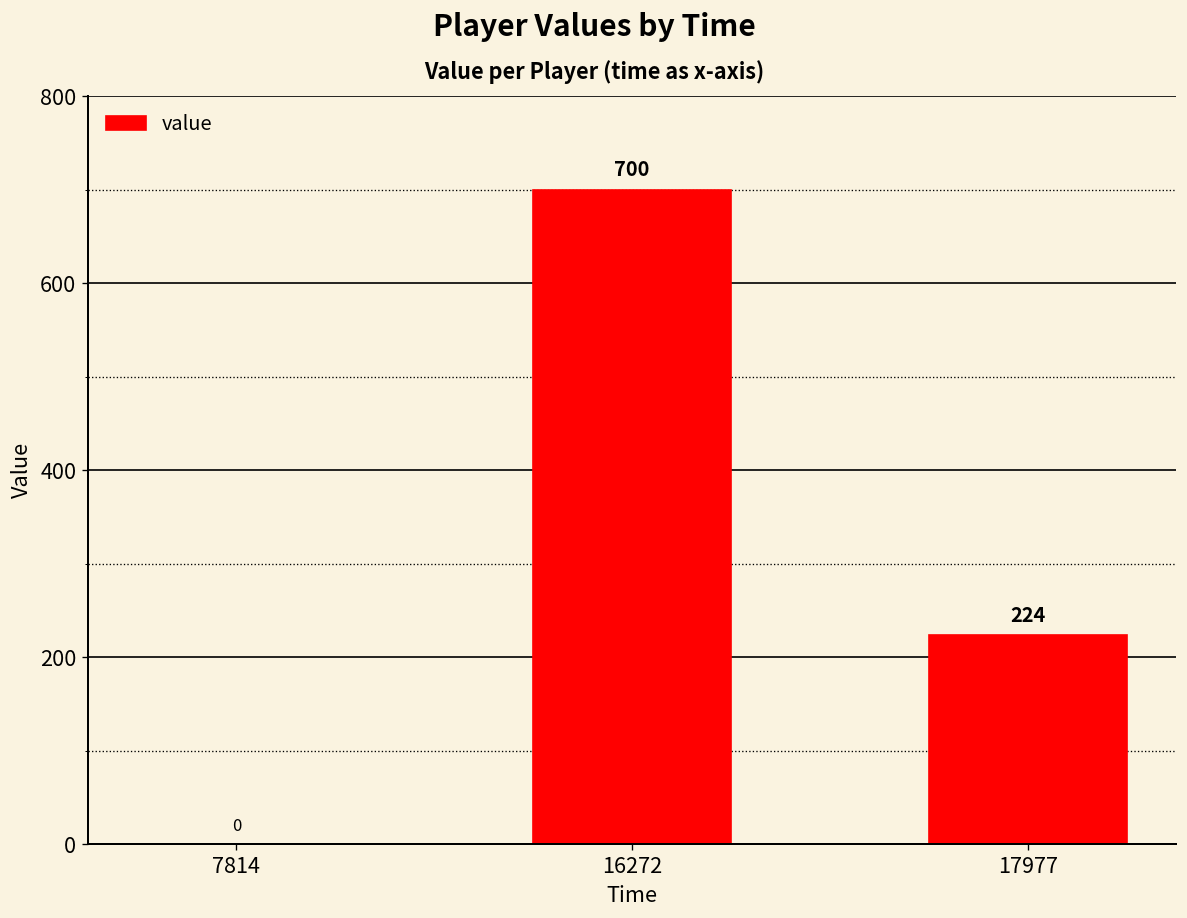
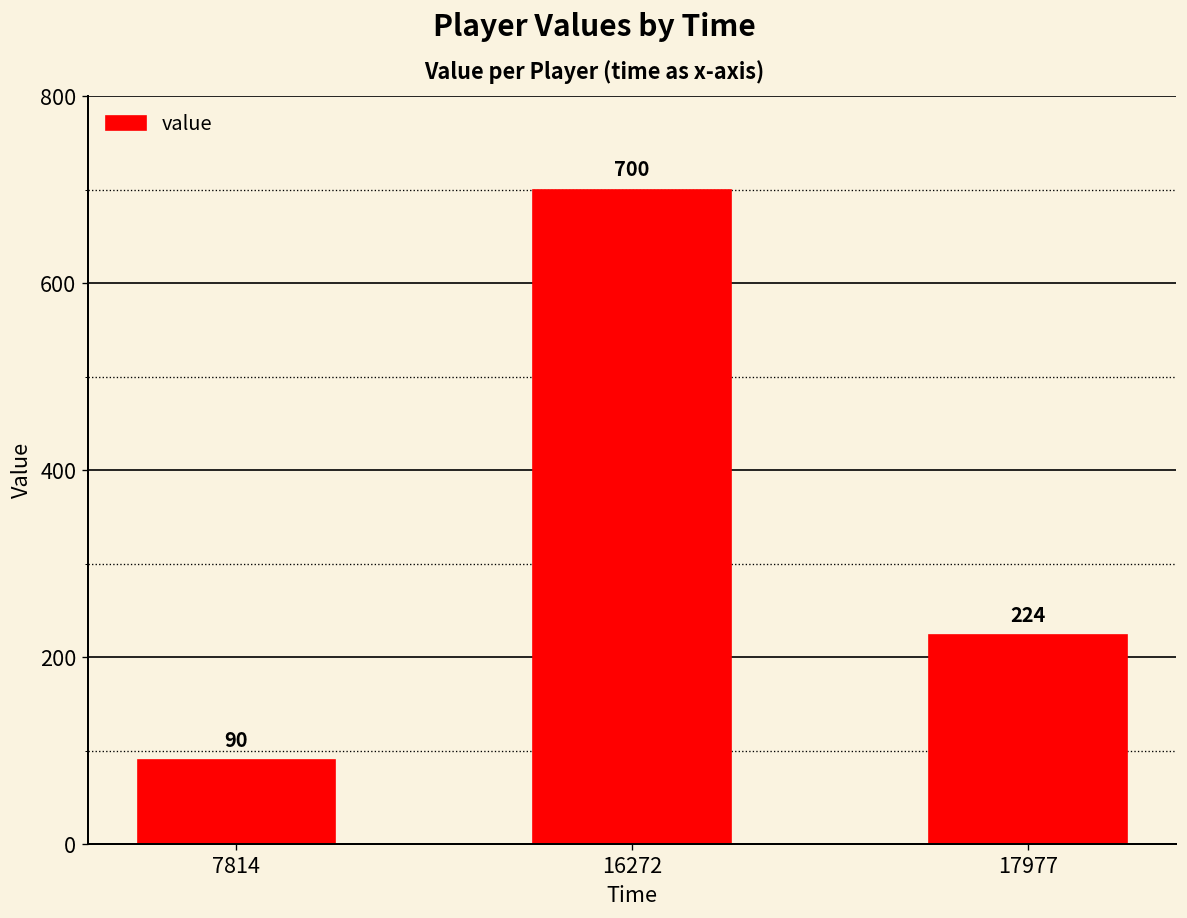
  {
-   "7814": 0,
+   "7814": 90,
    "16272": 700,
    "17977": 224
  }
